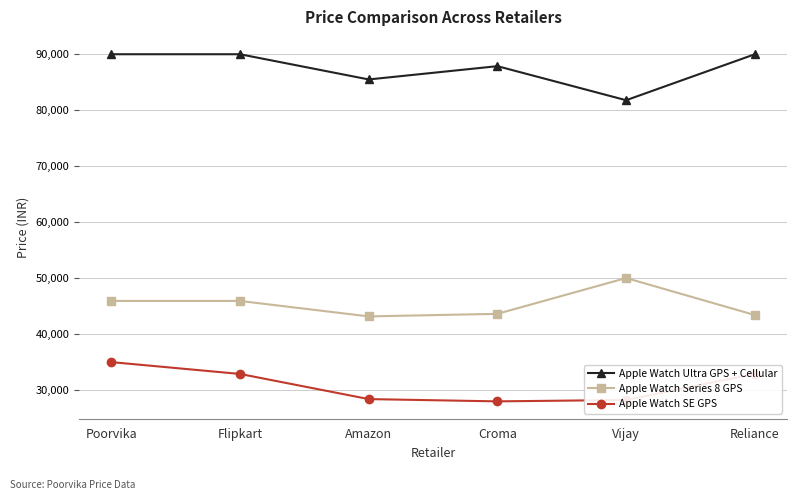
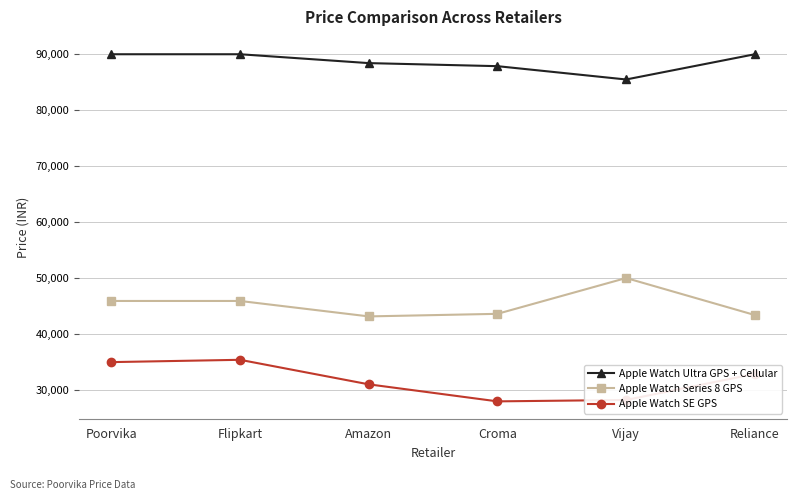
  {
    "Apple Watch Ultra GPS + Cellular": {
      "Poorvika": "90,000",
      "Flipkart": "90,000",
-     "Amazon": "85,000",
+     "Amazon": "88,000",
      "Croma": "88,000",
-     "Vijay": "82,000",
+     "Vijay": "85,000",
      "Reliance": "90,000"
    },
    "Apple Watch Series 8 GPS": {
      "Poorvika": "46,000",
      "Flipkart": "46,000",
      "Amazon": "43,000",
      "Croma": "44,000",
      "Vijay": "50,000",
      "Reliance": "43,000"
    },
    "Apple Watch SE GPS": {
      "Poorvika": "35,000",
-     "Flipkart": "33,000",
-     "Amazon": "28,000",
+     "Flipkart": "35,000",
+     "Amazon": "31,000",
      "Croma": "28,000"
    }
  }
